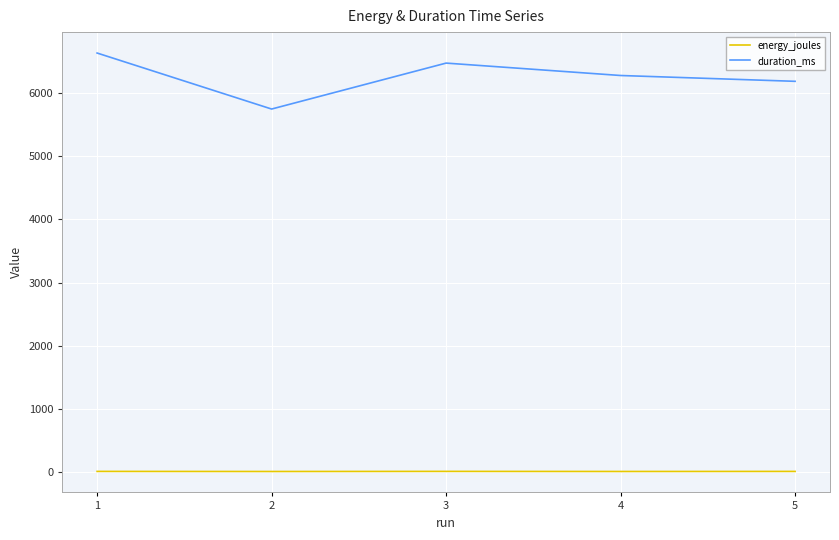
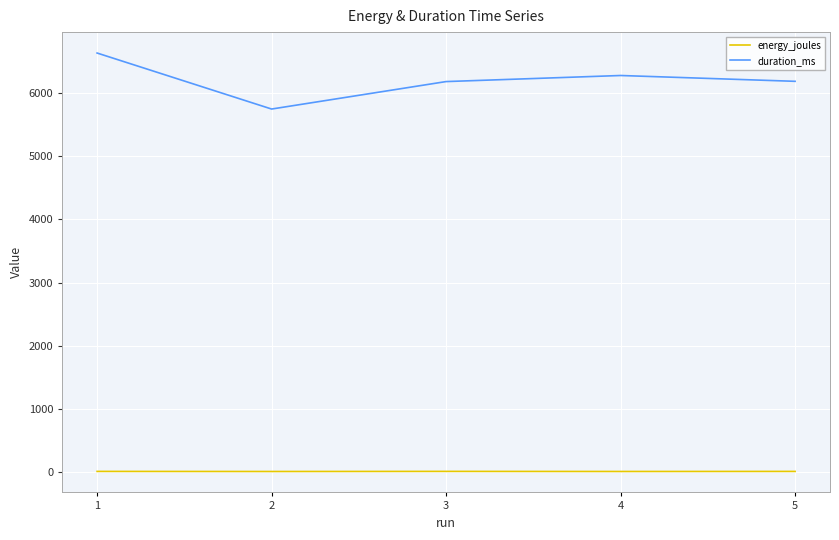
  {
    "energy_joules": {
      "1": 0,
      "2": 0,
      "3": 0,
      "4": 0,
      "5": 0
    },
    "duration_ms": {
      "1": 6600,
      "2": 5700,
-     "3": 6500,
+     "3": 6200,
      "4": 6300,
      "5": 6200
    }
  }
